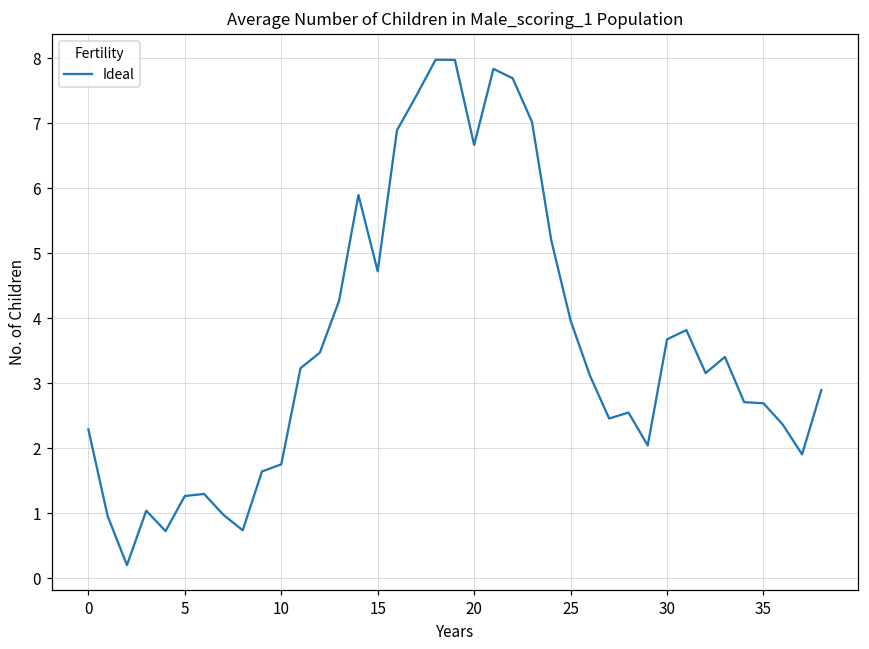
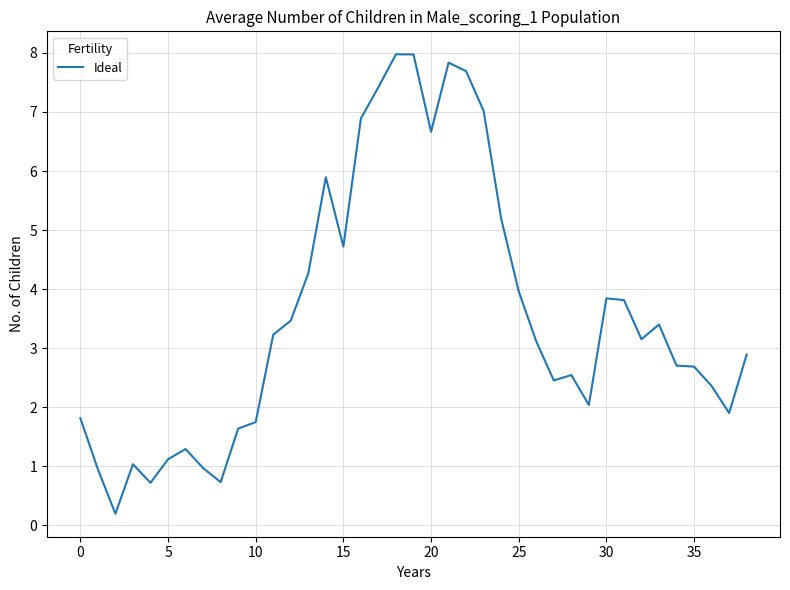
  {
-   "0": 2.3,
-   "5": 1.3,
+   "0": 1.8,
+   "5": 1.1,
    "10": 1.7,
    "15": 4.7,
    "20": 6.7,
    "25": 4.0,
-   "30": 3.7,
+   "30": 3.8,
    "35": 2.7
  }
